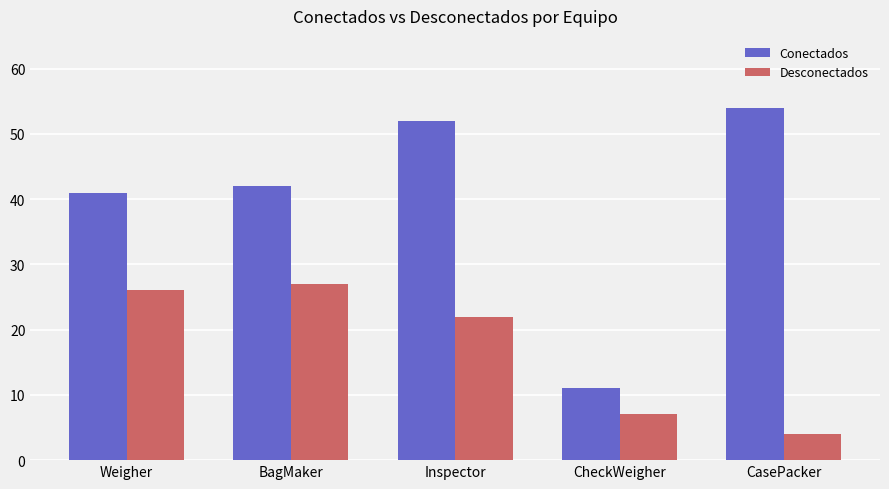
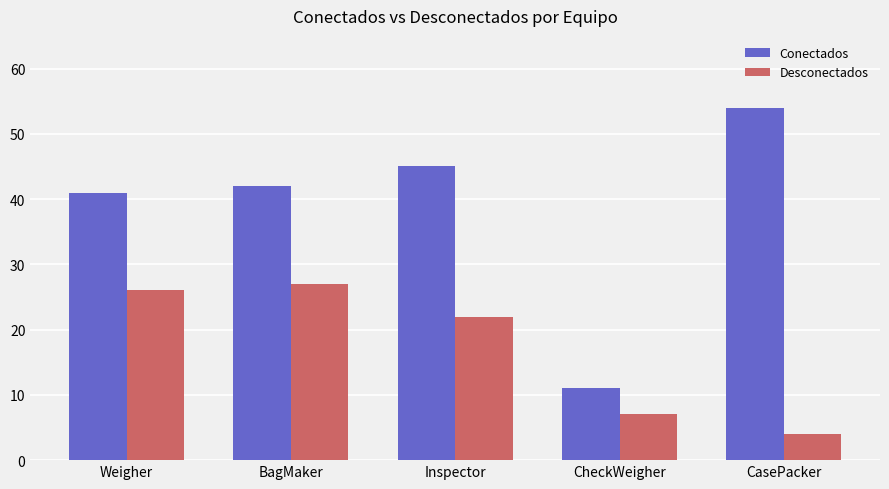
  {
    "Conectados": {
      "Weigher": 41,
      "BagMaker": 42,
-     "Inspector": 52,
+     "Inspector": 45,
      "CheckWeigher": 11,
      "CasePacker": 54
    },
    "Desconectados": {
      "Weigher": 26,
      "BagMaker": 27,
      "Inspector": 22,
      "CheckWeigher": 7,
      "CasePacker": 4
    }
  }
